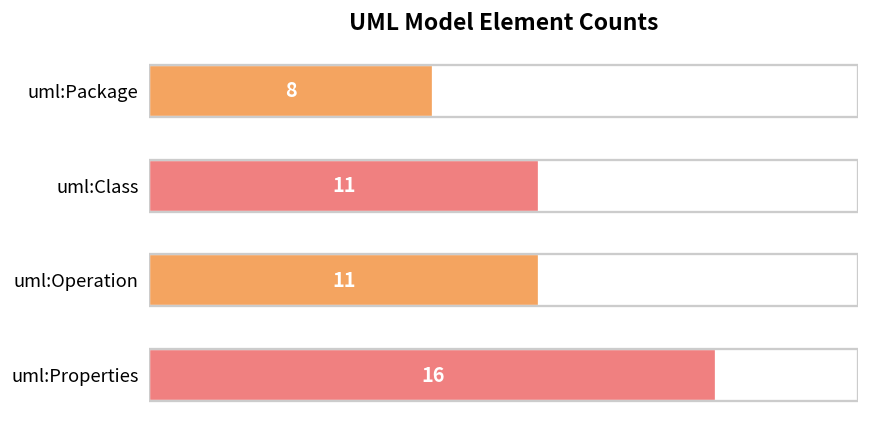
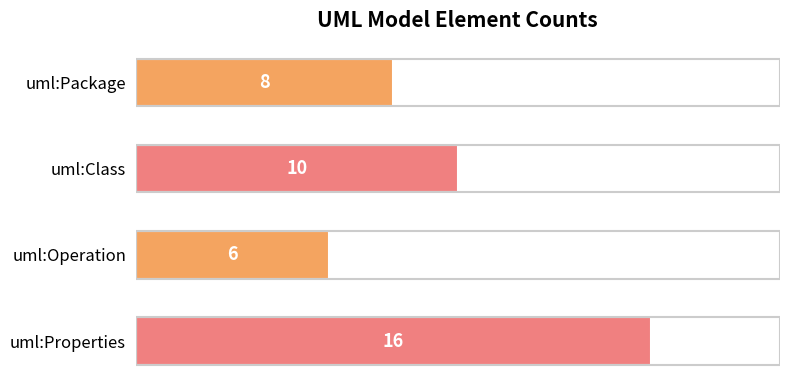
  {
    "uml:Package": 8,
-   "uml:Class": 11,
-   "uml:Operation": 11,
+   "uml:Class": 10,
+   "uml:Operation": 6,
    "uml:Properties": 16
  }
